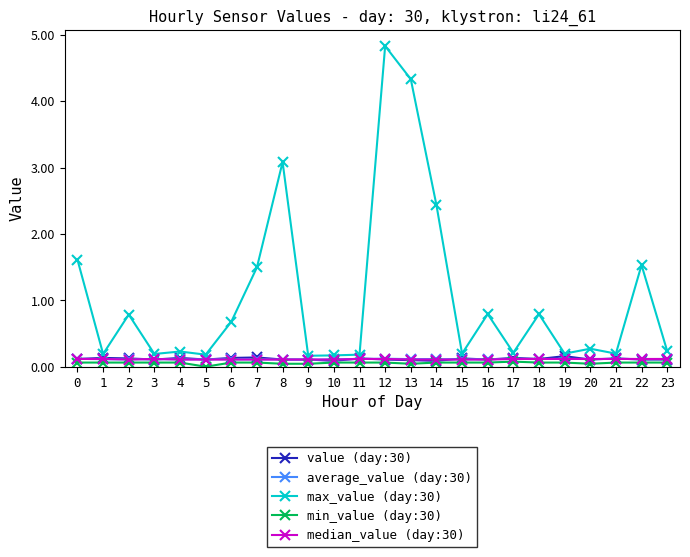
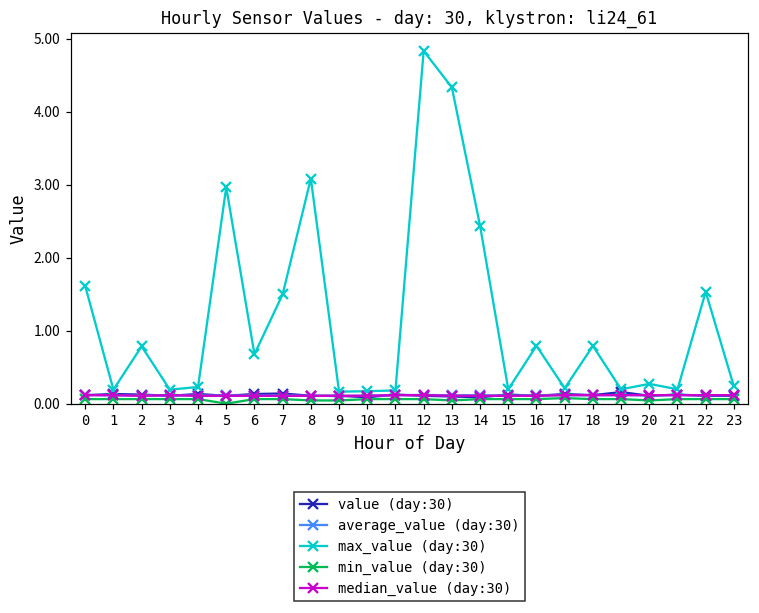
  {
    "max_value (day:30)": {
      "0": 1.6,
      "1": 0.2,
      "2": 0.8,
      "3": 0.2,
      "4": 0.2,
-     "5": 0.2,
+     "5": 3.0,
      "6": 0.7,
      "7": 1.5,
      "8": 3.1,
      "9": 0.2,
      "10": 0.2,
      "11": 0.2,
      "12": 4.8,
      "13": 4.3,
      "14": 2.4,
      "15": 0.2,
      "16": 0.8,
      "17": 0.2,
      "18": 0.8,
      "20": 0.3,
      "21": 0.2,
      "22": 1.5,
      "23": 0.2
    },
    "min_value (day:30)": {
      "0": 0.1,
      "1": 0.1,
      "2": 0.1,
      "3": 0.1,
      "4": 0.1,
      "5": 0.0,
      "6": 0.1,
      "7": 0.1,
      "8": 0.0,
      "9": 0.0,
      "11": 0.1,
      "12": 0.1,
      "13": 0.0,
      "15": 0.1,
      "16": 0.1,
      "17": 0.1,
      "18": 0.1,
      "19": 0.1,
      "20": 0.0,
      "21": 0.1,
      "22": 0.1,
      "23": 0.1
    }
  }
